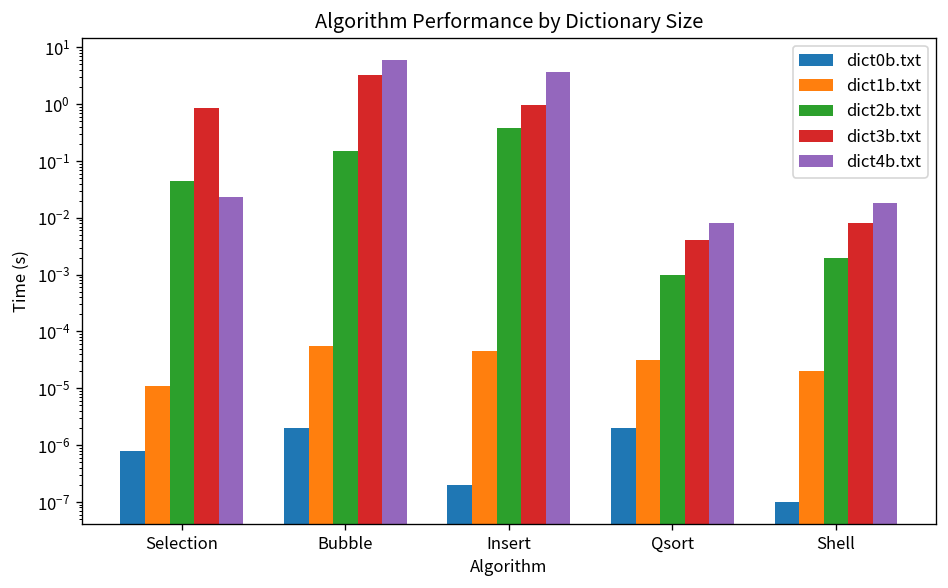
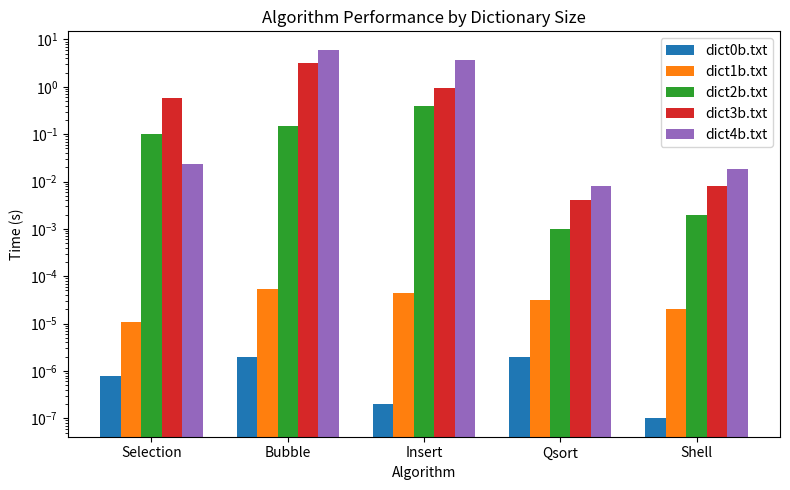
  {
    "dict0b.txt": {
      "Selection": 0.0000008,
      "Bubble": 0.0000020,
      "Insert": 0.00000020,
      "Qsort": 0.0000020,
      "Shell": 0.00000010
    },
    "dict1b.txt": {
      "Selection": 0.000011,
      "Bubble": 0.00006,
      "Insert": 0.00005,
      "Qsort": 0.00003,
      "Shell": 0.000020
    },
    "dict2b.txt": {
-     "Selection": 0.04,
+     "Selection": 0.10,
      "Bubble": 0.15,
      "Insert": 0.4,
      "Qsort": 0.0010,
      "Shell": 0.0020
    },
    "dict3b.txt": {
-     "Selection": 0.9,
+     "Selection": 0.6,
      "Bubble": 3,
      "Insert": 1.0,
      "Qsort": 0.004,
      "Shell": 0.008
    },
    "dict4b.txt": {
      "Selection": 0.02,
      "Bubble": 6,
      "Insert": 4,
      "Qsort": 0.008,
      "Shell": 0.02
    }
  }
